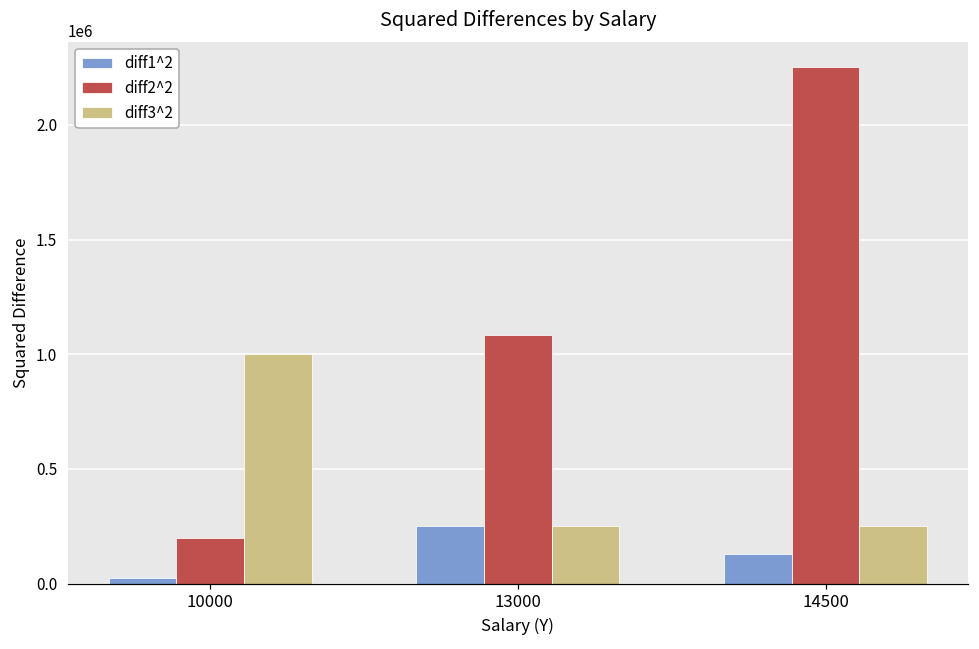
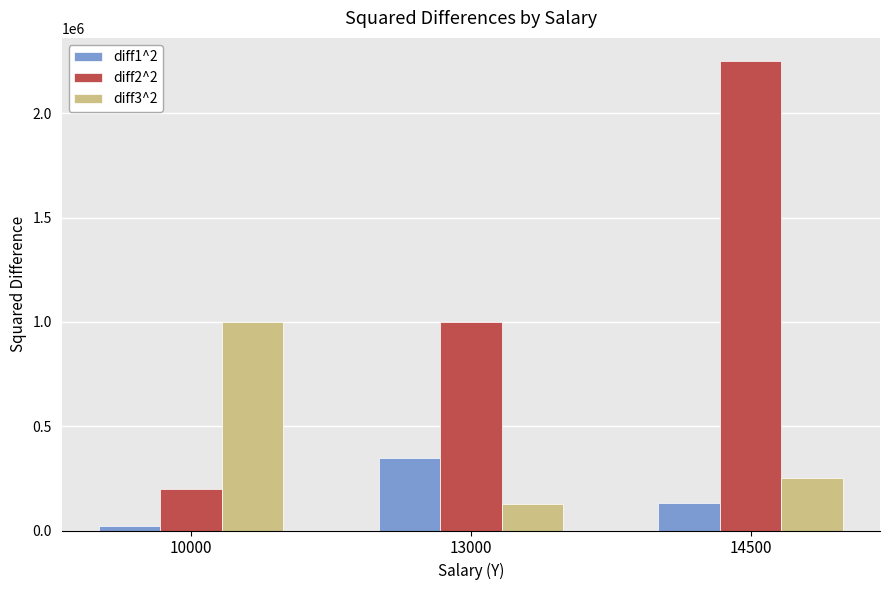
  {
    "diff1^2": {
      "10000": 20000,
-     "13000": 250000,
+     "13000": 350000,
      "14500": 130000
    },
    "diff2^2": {
      "10000": 200000,
-     "13000": 1080000,
+     "13000": 1000000,
      "14500": 2250000
    },
    "diff3^2": {
      "10000": 1000000,
-     "13000": 250000,
+     "13000": 130000,
      "14500": 250000
    }
  }
